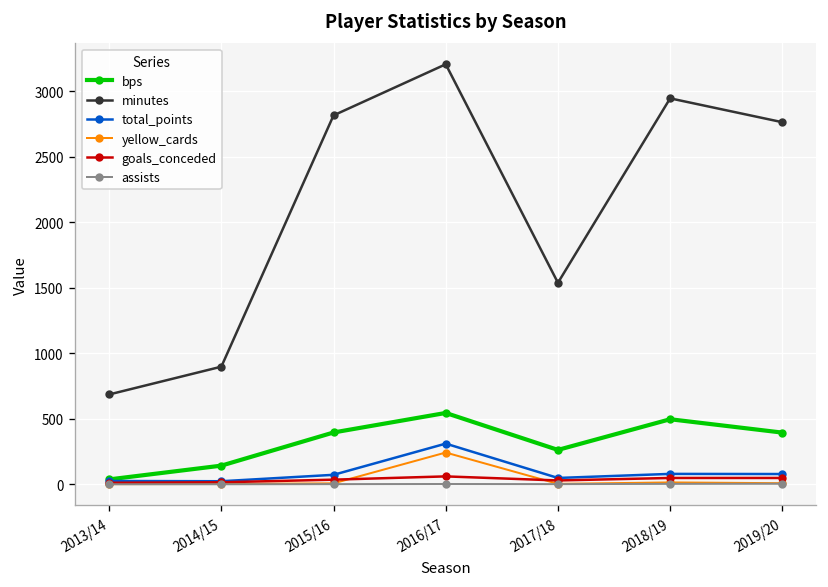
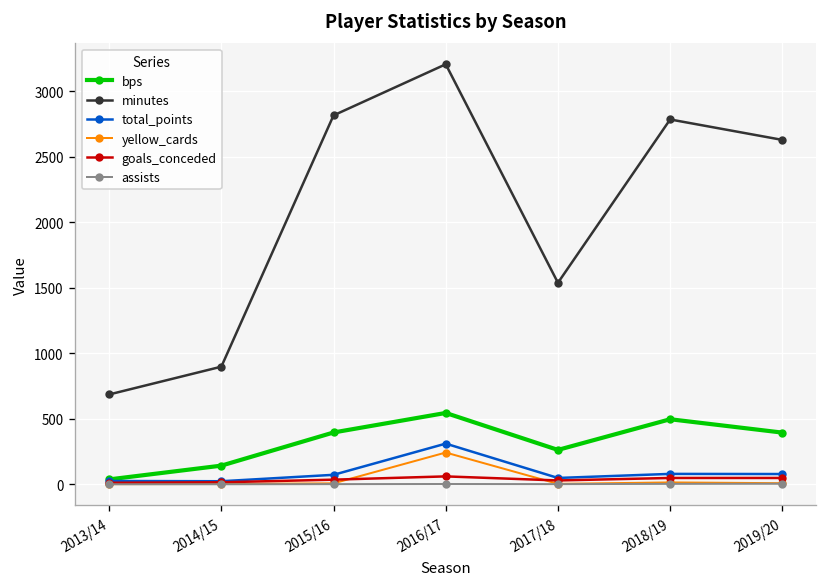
  {
    "bps": {
      "2014/15": 140,
      "2015/16": 400,
      "2016/17": 540,
      "2017/18": 260,
      "2018/19": 500,
      "2019/20": 390
    },
    "minutes": {
      "2013/14": 690,
      "2014/15": 900,
      "2015/16": 2810,
      "2016/17": 3200,
      "2017/18": 1540,
-     "2018/19": 2940,
-     "2019/20": 2760
+     "2018/19": 2780,
+     "2019/20": 2630
    },
    "total_points": {
      "2015/16": 70,
      "2016/17": 310,
      "2018/19": 80,
      "2019/20": 80
    },
    "yellow_cards": {
      "2016/17": 240
    },
    "goals_conceded": {
      "2015/16": 40,
      "2016/17": 60,
      "2018/19": 50,
      "2019/20": 50
    },
    "assists": {
      "2016/17": 0
    }
  }
